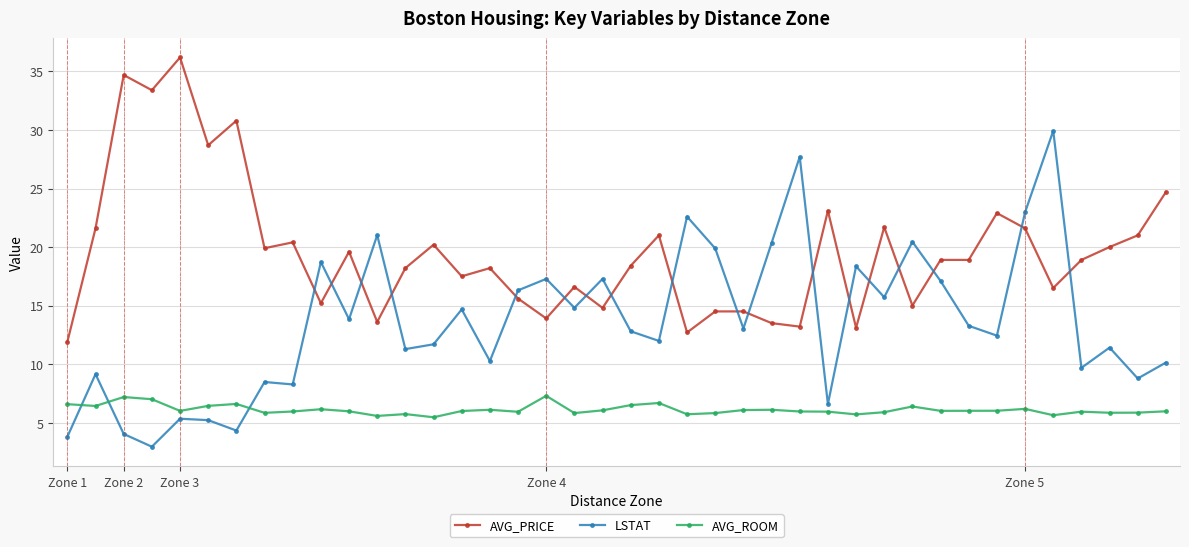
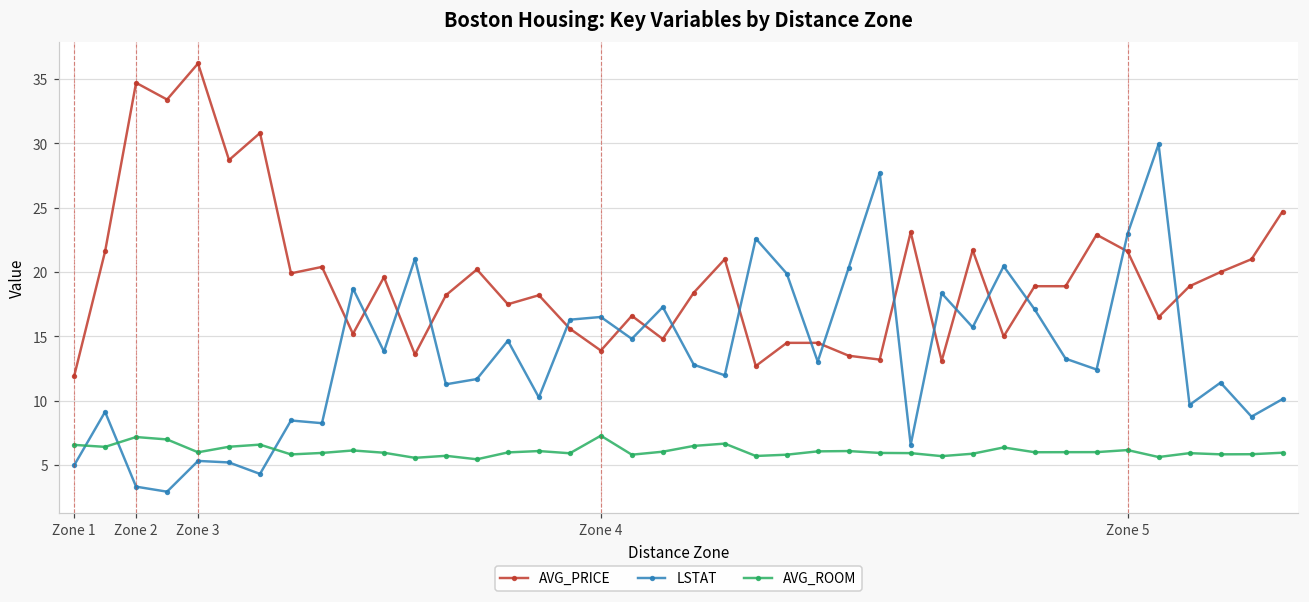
  {
    "AVG_PRICE": {
      "Zone 1": 11.9,
      "Zone 2": 34.7,
      "Zone 3": 36.2,
      "Zone 4": 13.9,
      "Zone 5": 21.6
    },
    "LSTAT": {
-     "Zone 1": 3.8,
-     "Zone 2": 4.0,
+     "Zone 1": 5.0,
+     "Zone 2": 3.3,
      "Zone 3": 5.3,
-     "Zone 4": 17.3,
+     "Zone 4": 16.5,
      "Zone 5": 23.0
    },
    "AVG_ROOM": {
      "Zone 1": 6.6,
      "Zone 2": 7.2,
      "Zone 3": 6.0,
      "Zone 4": 7.3,
      "Zone 5": 6.2
    }
  }
